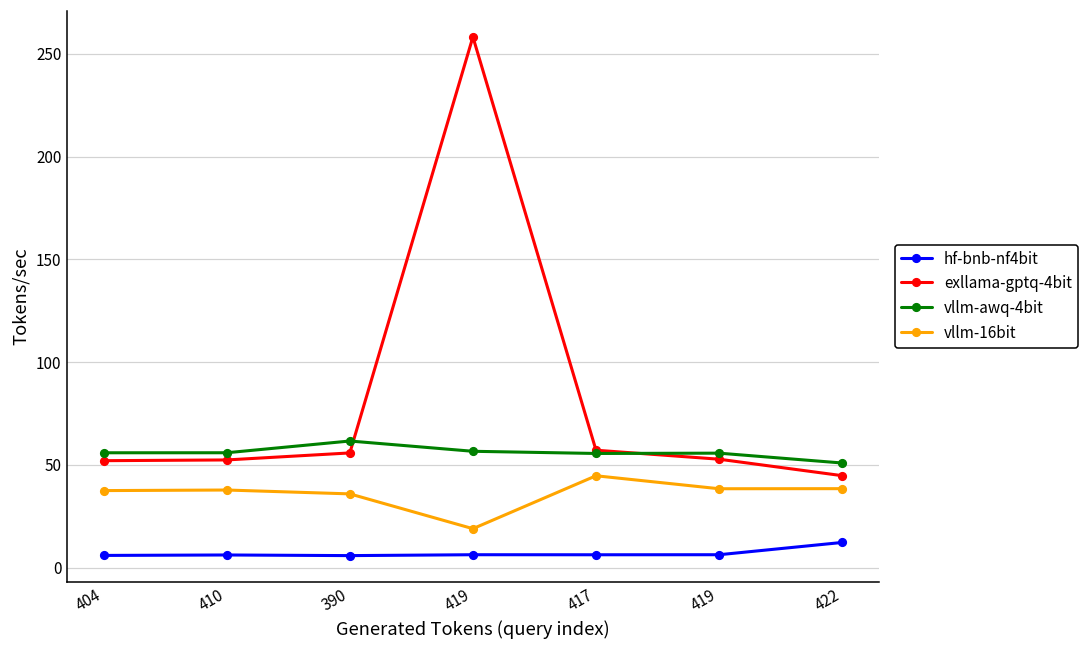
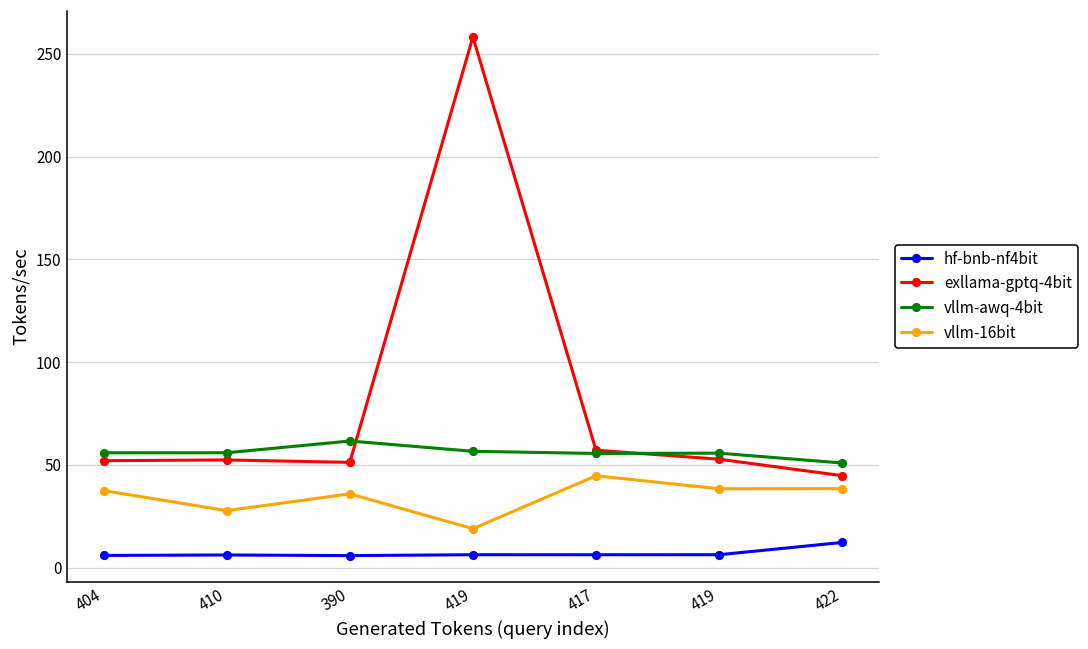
  {
    "hf-bnb-nf4bit": {
      "404": 6,
      "410": 6,
      "390": 6,
      "417": 6,
      "422": 12
    },
    "exllama-gptq-4bit": {
      "404": 52,
      "410": 52,
-     "390": 56,
+     "390": 51,
      "417": 57,
      "422": 45
    },
    "vllm-awq-4bit": {
      "404": 56,
      "410": 56,
      "390": 62,
      "417": 56,
      "422": 51
    },
    "vllm-16bit": {
      "404": 37,
-     "410": 38,
+     "410": 28,
      "390": 36,
      "417": 45,
      "422": 38
    }
  }
